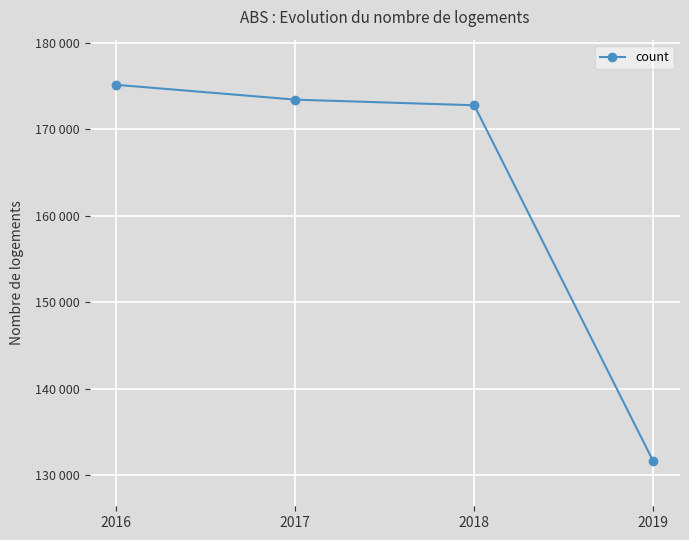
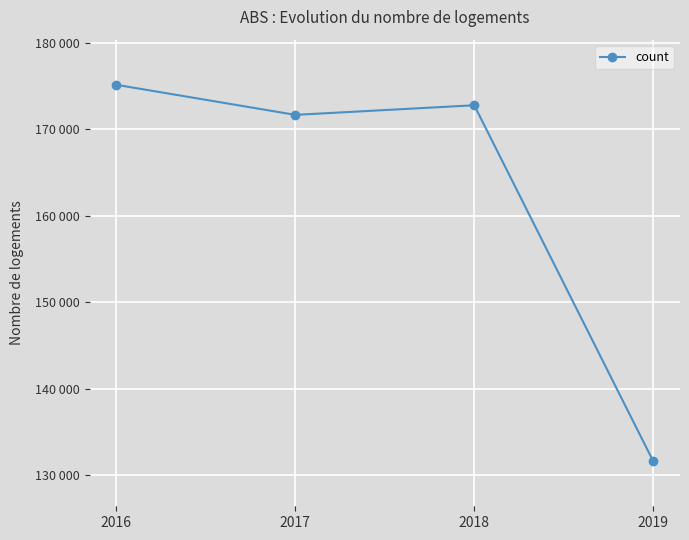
  {
    "2016": 175000,
-   "2017": 173000,
+   "2017": 172000,
    "2018": 173000,
    "2019": 132000
  }
